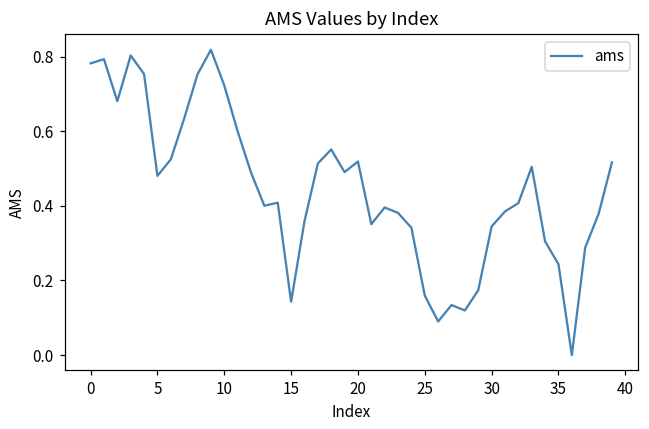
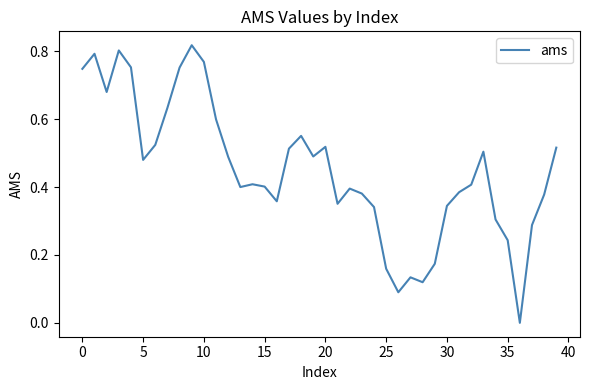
  {
-   "0": 0.78,
+   "0": 0.75,
    "5": 0.48,
-   "10": 0.72,
-   "15": 0.14,
+   "10": 0.77,
+   "15": 0.40,
    "20": 0.52,
    "25": 0.16,
    "30": 0.34,
    "35": 0.24
  }
